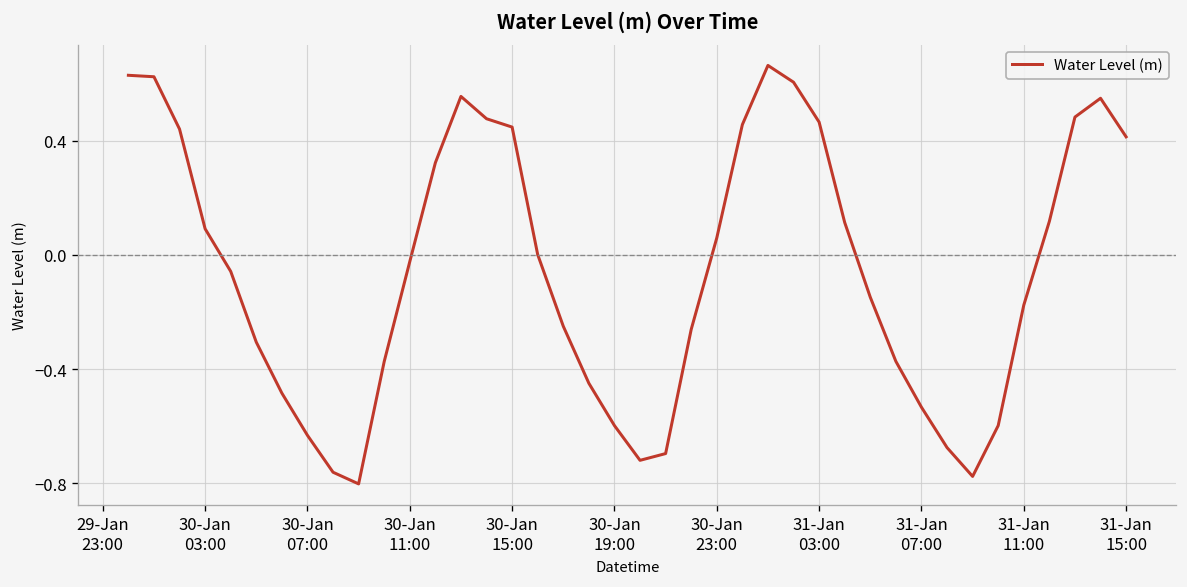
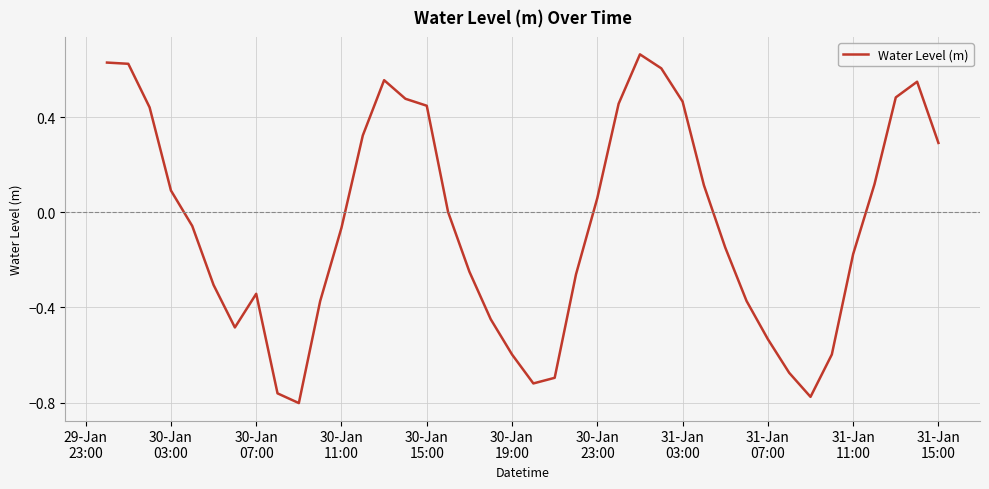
  {
    "30-Jan 03:00": 0.09,
-   "30-Jan 07:00": -0.63,
-   "30-Jan 11:00": -0.02,
+   "30-Jan 07:00": -0.34,
+   "30-Jan 11:00": -0.07,
    "30-Jan 15:00": 0.45,
    "30-Jan 19:00": -0.60,
    "30-Jan 23:00": 0.06,
    "31-Jan 03:00": 0.47,
    "31-Jan 07:00": -0.53,
    "31-Jan 11:00": -0.18,
-   "31-Jan 15:00": 0.41
+   "31-Jan 15:00": 0.29
  }
